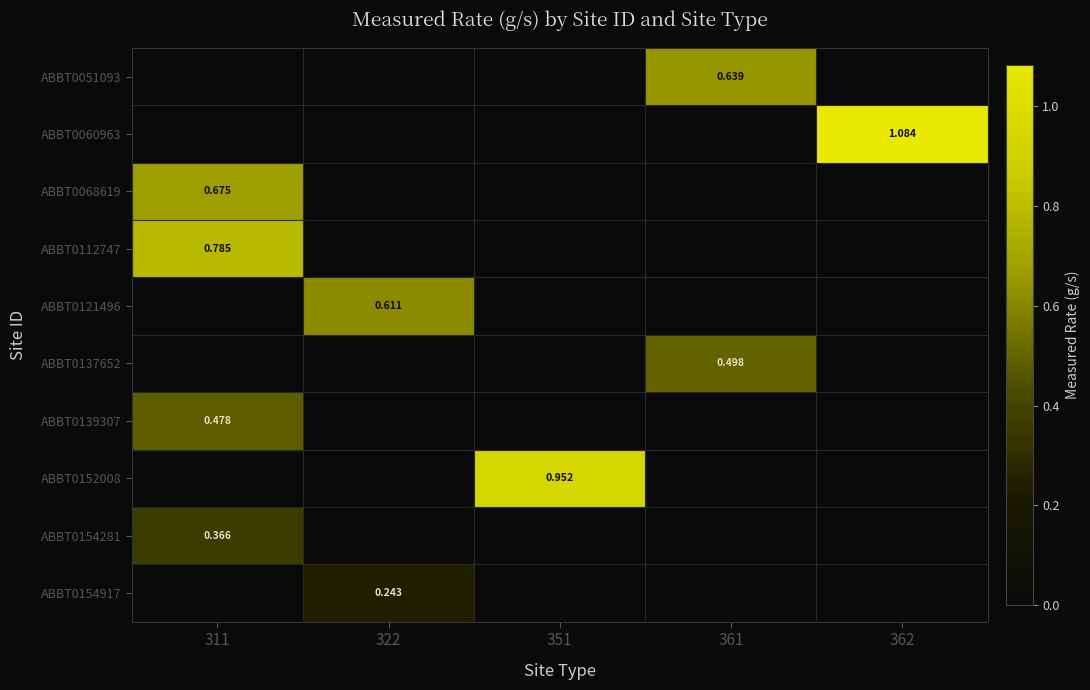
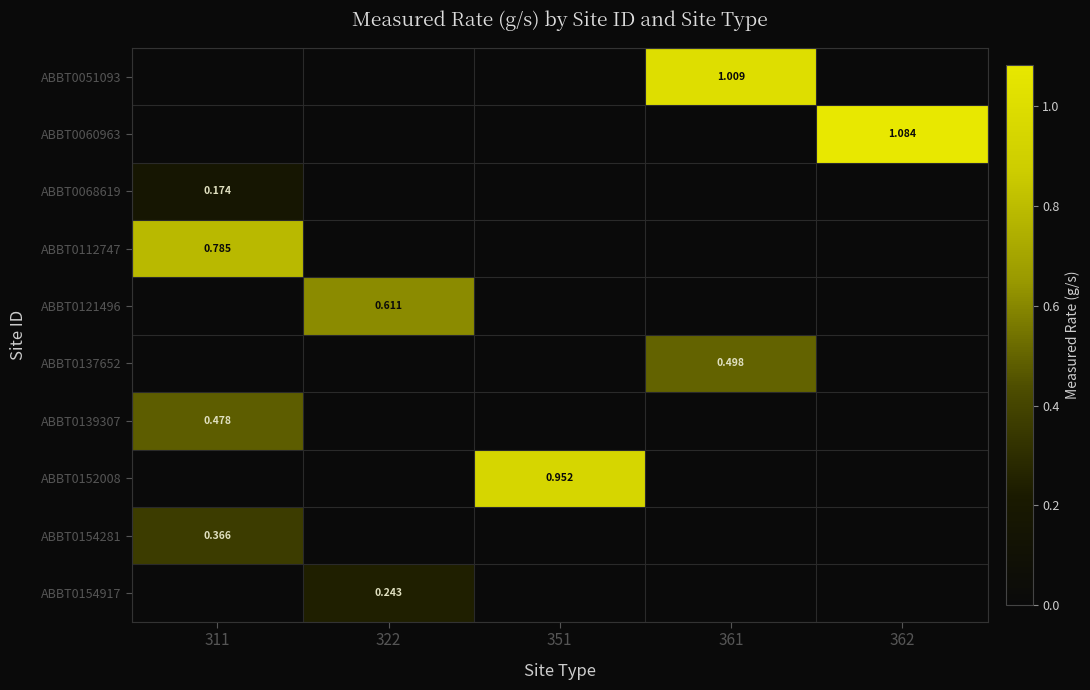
  {
    "ABBT0051093": {
-     "361": 0.639
+     "361": 1.009
    },
    "ABBT0060963": {
      "362": 1.084
    },
    "ABBT0068619": {
-     "311": 0.675
+     "311": 0.174
    },
    "ABBT0112747": {
      "311": 0.785
    },
    "ABBT0121496": {
      "322": 0.611
    },
    "ABBT0137652": {
      "361": 0.498
    },
    "ABBT0139307": {
      "311": 0.478
    },
    "ABBT0152008": {
      "351": 0.952
    },
    "ABBT0154281": {
      "311": 0.366
    },
    "ABBT0154917": {
      "322": 0.243
    }
  }
